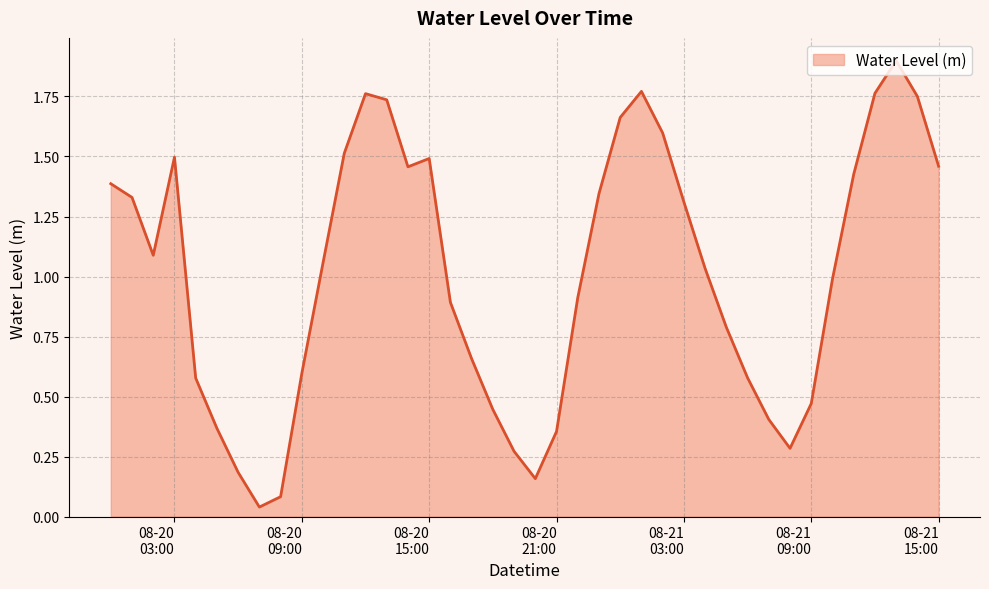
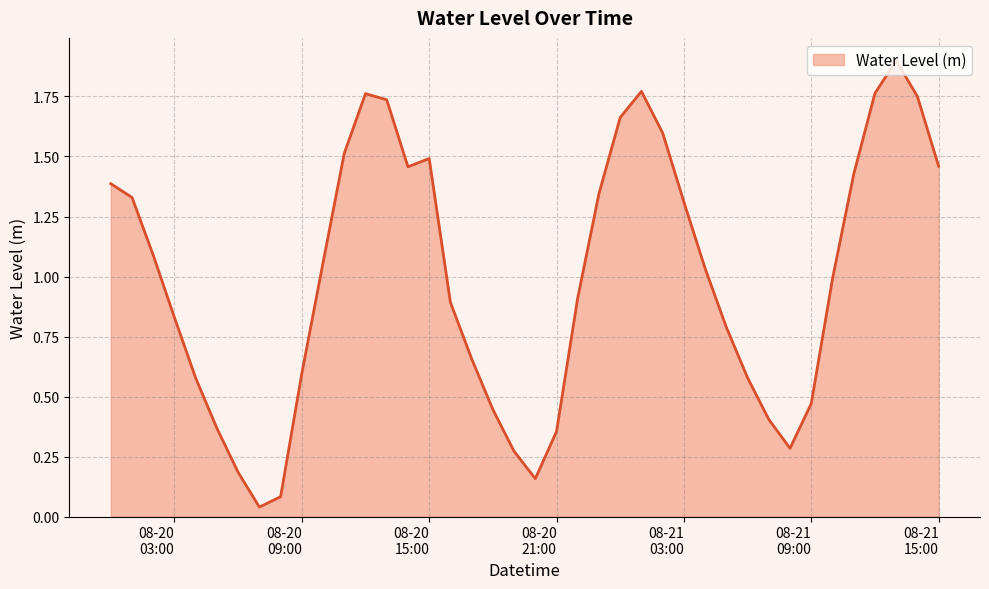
  {
-   "08-20 03:00": 1.50,
+   "08-20 03:00": 0.83,
    "08-20 09:00": 0.60,
    "08-20 15:00": 1.49,
    "08-20 21:00": 0.35,
    "08-21 03:00": 1.31,
    "08-21 09:00": 0.47,
    "08-21 15:00": 1.46
  }
